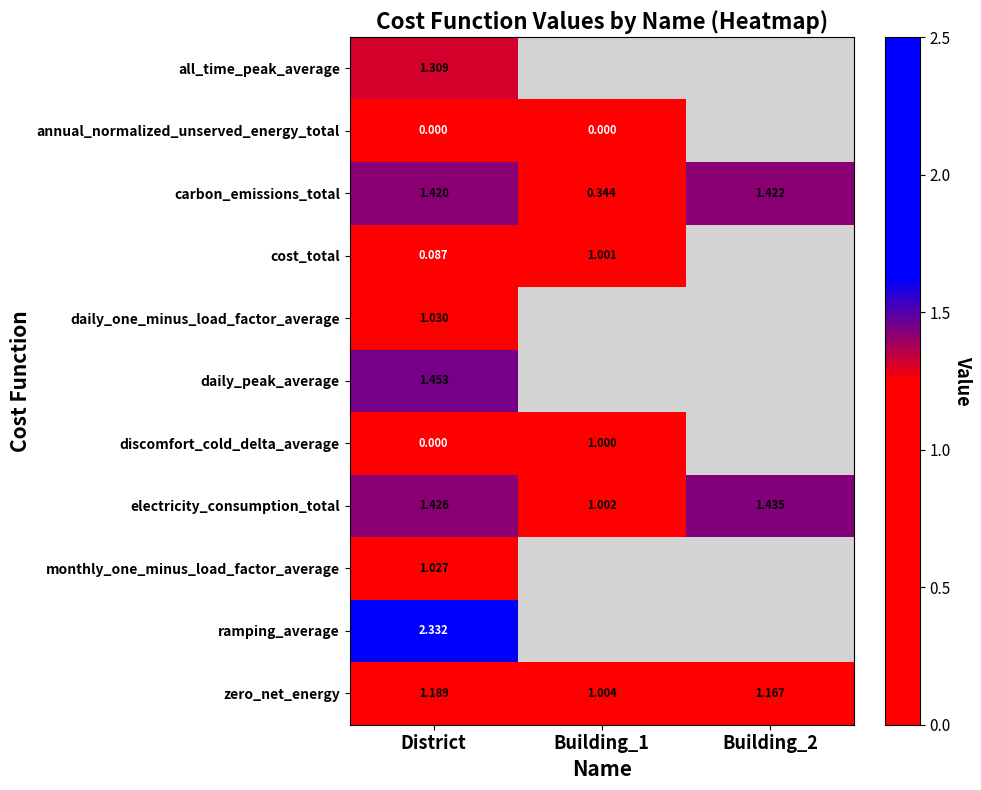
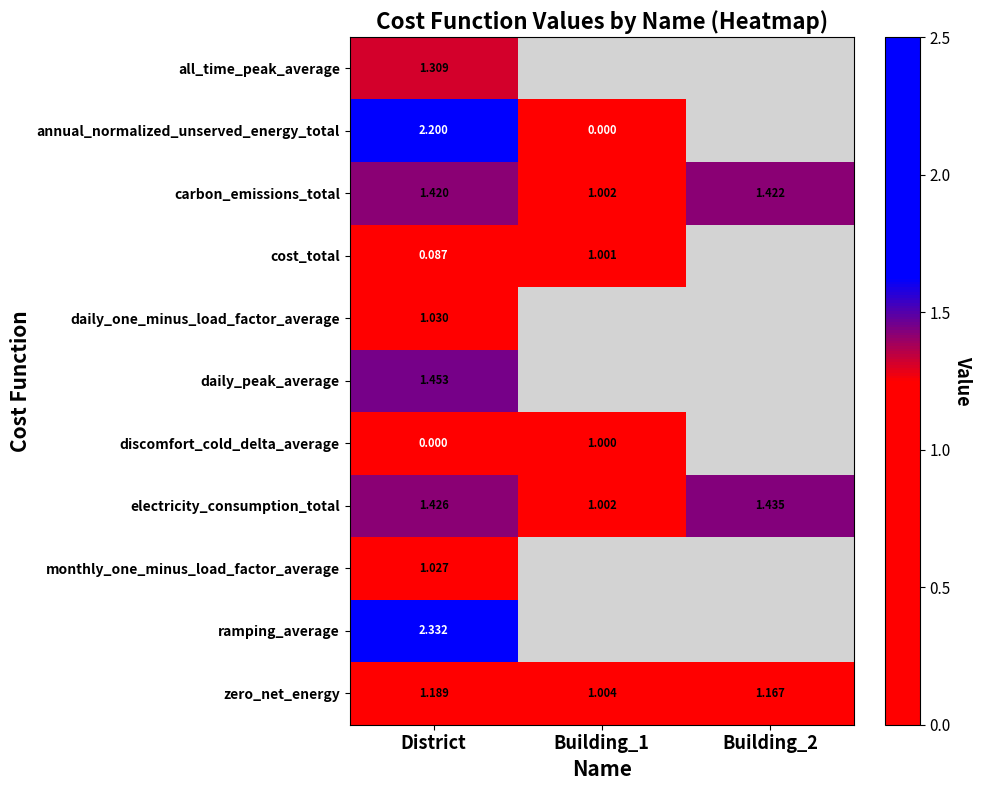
  {
    "all_time_peak_average": {
      "District": 1.309
    },
    "annual_normalized_unserved_energy_total": {
-     "District": 0.000,
+     "District": 2.200,
      "Building_1": 0.000
    },
    "carbon_emissions_total": {
      "District": 1.420,
-     "Building_1": 0.344,
+     "Building_1": 1.002,
      "Building_2": 1.422
    },
    "cost_total": {
      "District": 0.087,
      "Building_1": 1.001
    },
    "daily_one_minus_load_factor_average": {
      "District": 1.030
    },
    "daily_peak_average": {
      "District": 1.453
    },
    "discomfort_cold_delta_average": {
      "District": 0.000,
      "Building_1": 1.000
    },
    "electricity_consumption_total": {
      "District": 1.426,
      "Building_1": 1.002,
      "Building_2": 1.435
    },
    "monthly_one_minus_load_factor_average": {
      "District": 1.027
    },
    "ramping_average": {
      "District": 2.332
    },
    "zero_net_energy": {
      "District": 1.189,
      "Building_1": 1.004,
      "Building_2": 1.167
    }
  }
